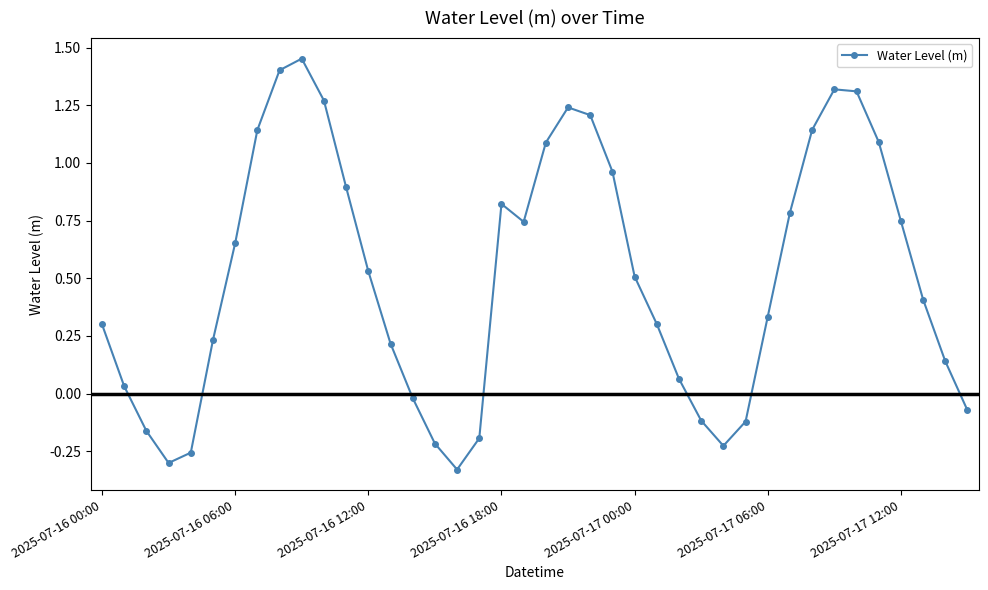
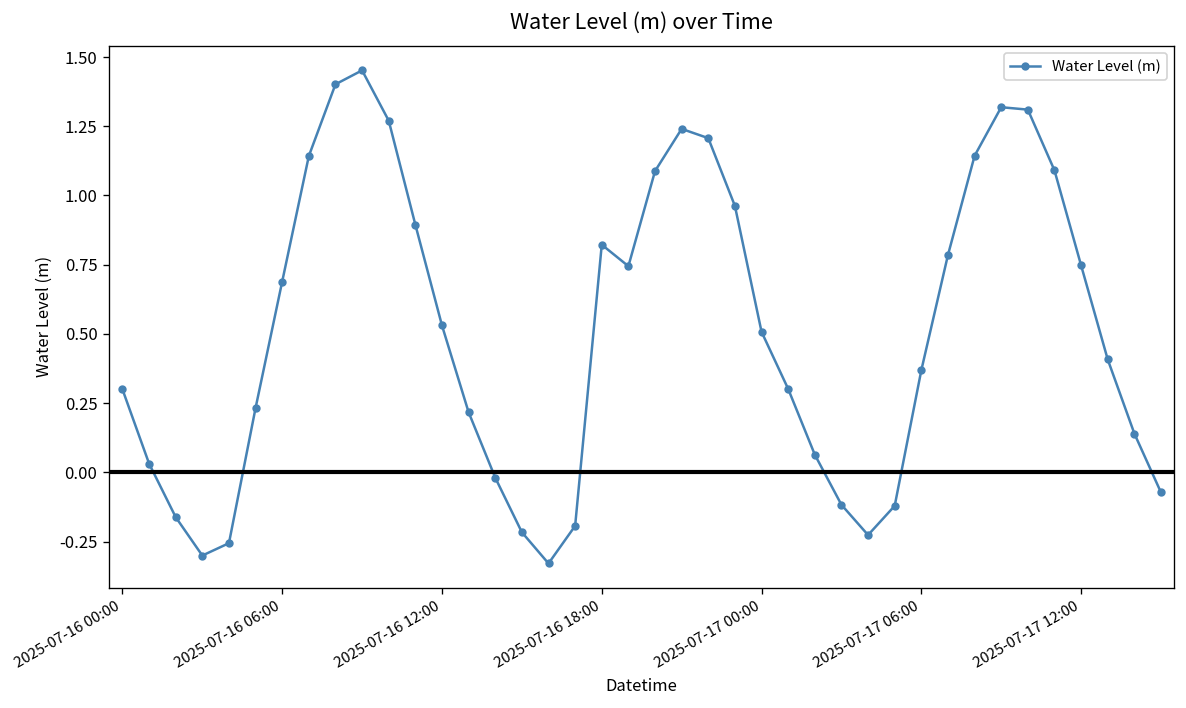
  {
    "2025-07-16 00:00": 0.30,
-   "2025-07-16 06:00": 0.65,
+   "2025-07-16 06:00": 0.69,
    "2025-07-16 12:00": 0.53,
    "2025-07-16 18:00": 0.82,
    "2025-07-17 00:00": 0.51,
-   "2025-07-17 06:00": 0.33,
+   "2025-07-17 06:00": 0.37,
    "2025-07-17 12:00": 0.75
  }
